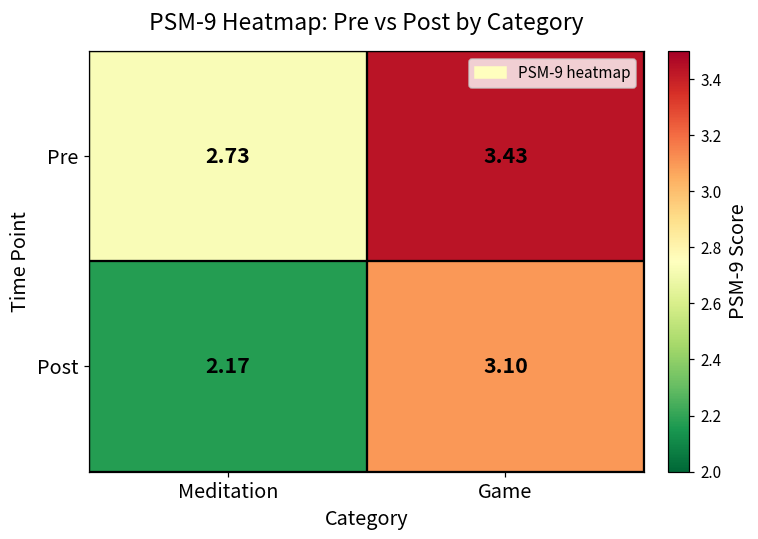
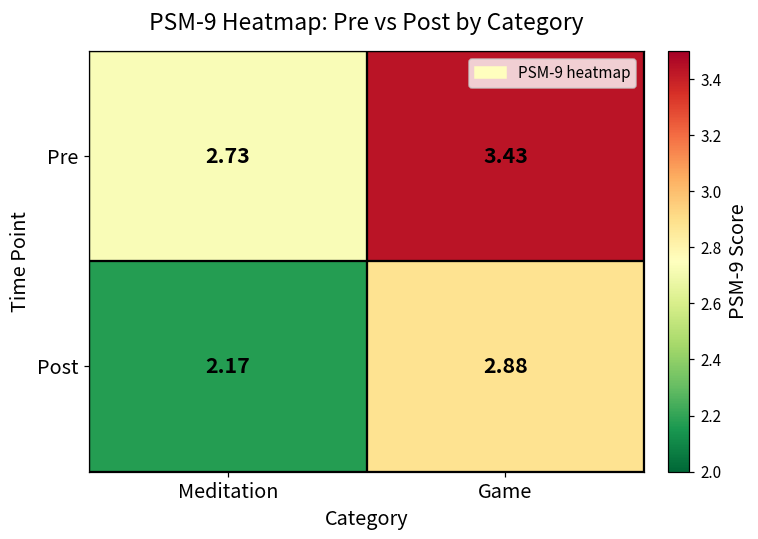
  {
    "Pre": {
      "Meditation": 2.73,
      "Game": 3.43
    },
    "Post": {
      "Meditation": 2.17,
-     "Game": 3.10
+     "Game": 2.88
    }
  }
